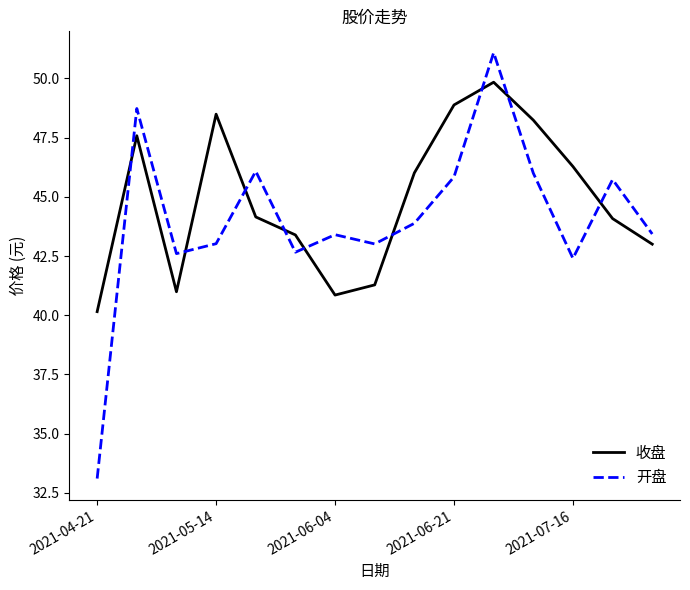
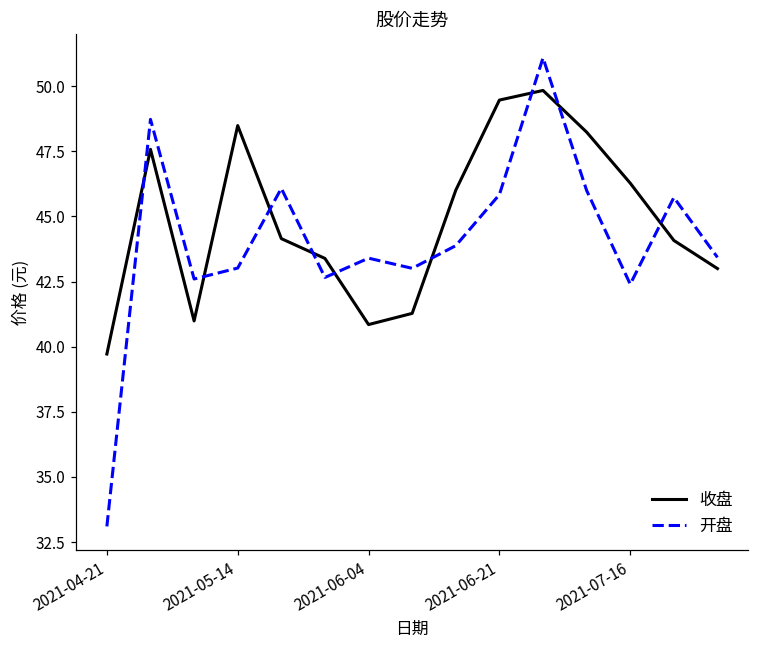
  {
    "收盘": {
-     "2021-04-21": 40.2,
+     "2021-04-21": 39.7,
      "2021-05-14": 48.5,
      "2021-06-04": 40.9,
-     "2021-06-21": 48.9,
+     "2021-06-21": 49.5,
      "2021-07-16": 46.3
    },
    "开盘": {
      "2021-04-21": 33.1,
      "2021-05-14": 43.0,
      "2021-06-04": 43.4,
      "2021-06-21": 45.8,
      "2021-07-16": 42.4
    }
  }
